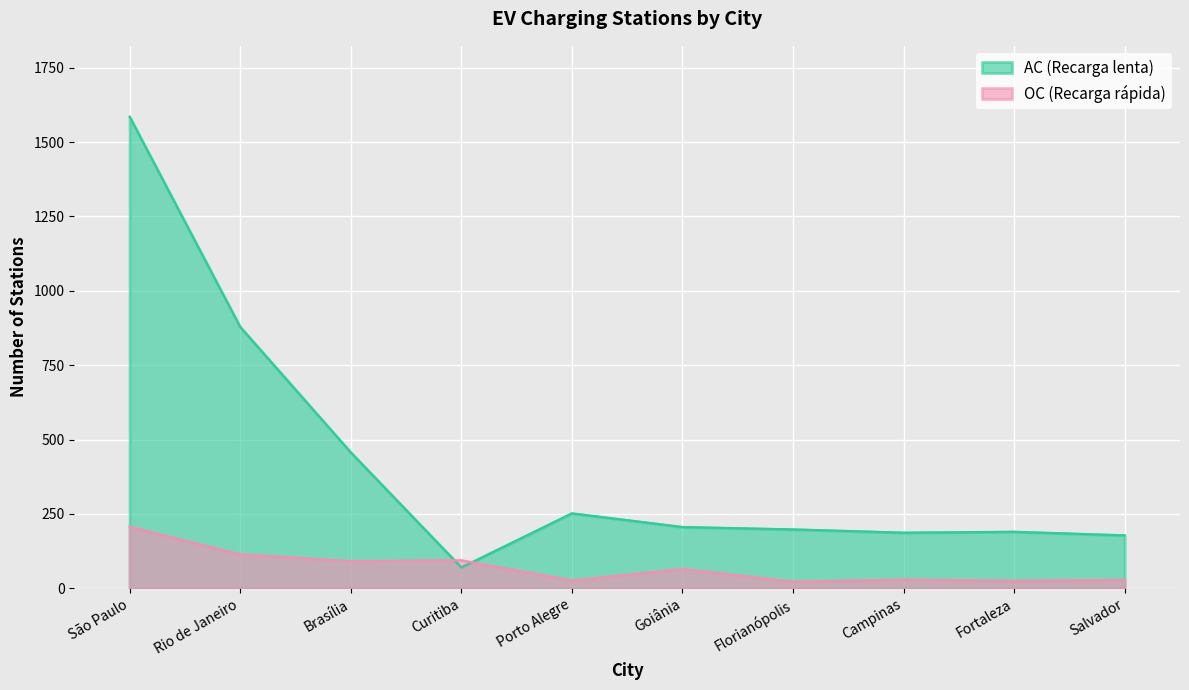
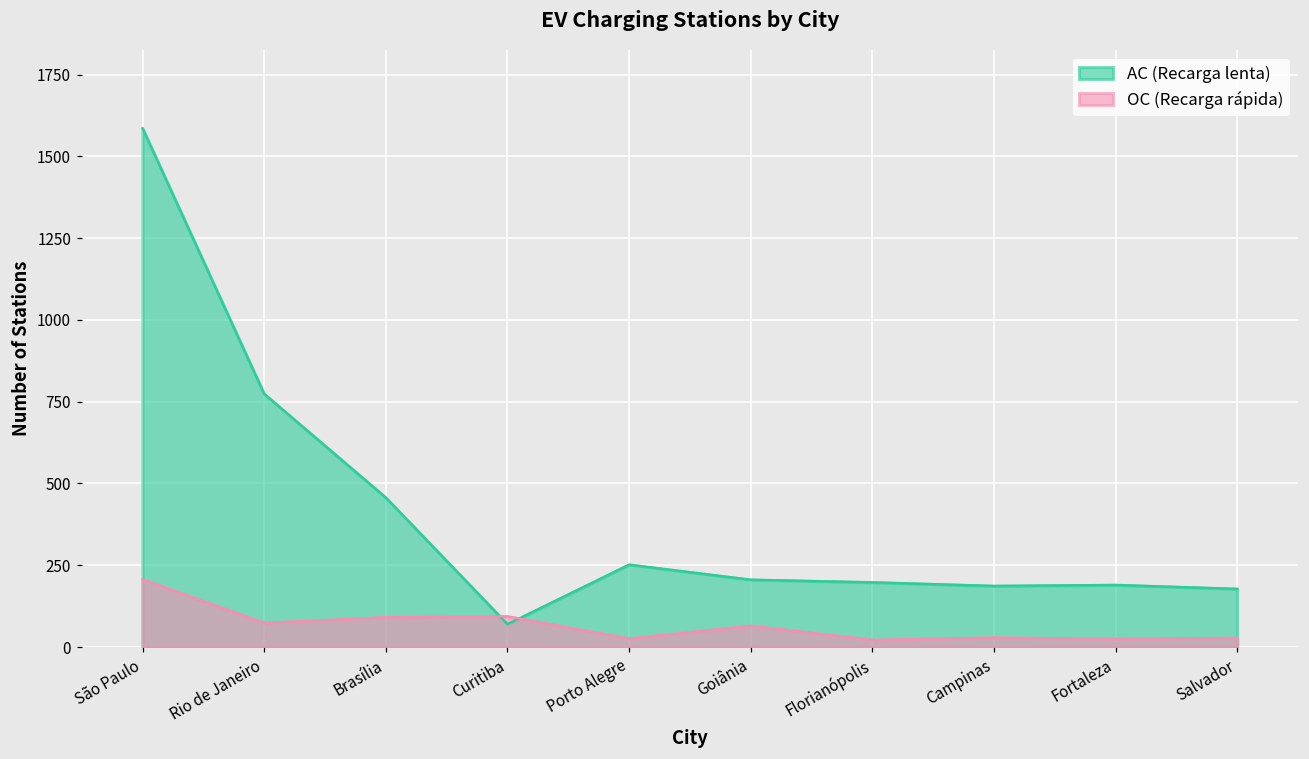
  {
    "AC (Recarga lenta)": {
      "São Paulo": 1590,
-     "Rio de Janeiro": 880,
+     "Rio de Janeiro": 770,
      "Brasília": 460,
      "Curitiba": 70,
      "Porto Alegre": 250,
      "Goiânia": 210,
      "Florianópolis": 200,
      "Campinas": 190,
      "Fortaleza": 190,
      "Salvador": 180
    },
    "OC (Recarga rápida)": {
      "São Paulo": 210,
-     "Rio de Janeiro": 110,
+     "Rio de Janeiro": 70,
      "Brasília": 90,
      "Curitiba": 90,
      "Porto Alegre": 30,
      "Goiânia": 70,
      "Florianópolis": 20,
      "Campinas": 30,
      "Fortaleza": 30,
      "Salvador": 30
    }
  }
